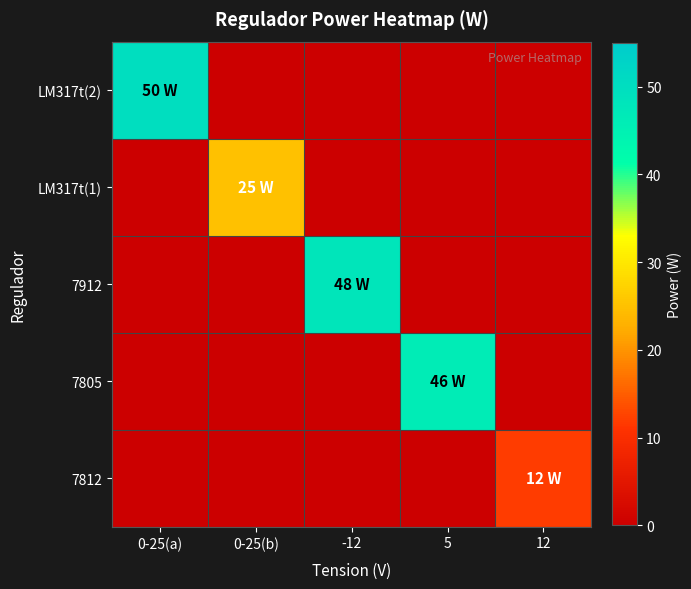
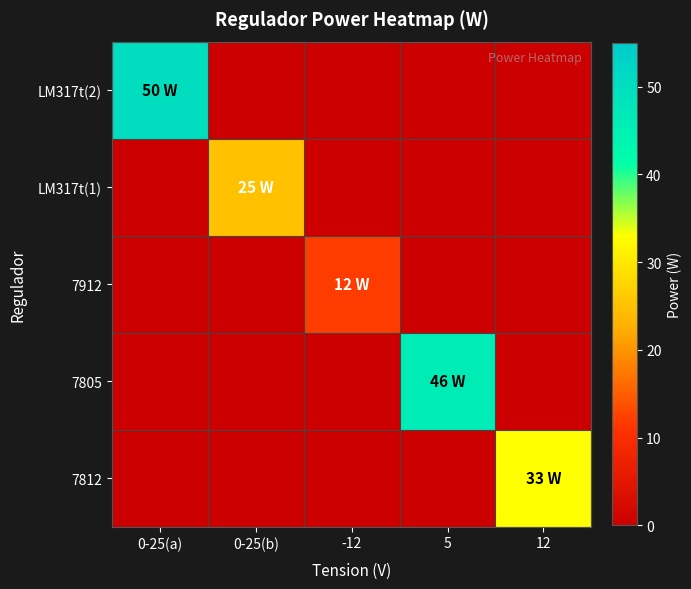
  {
    "LM317t(2)": {
      "0-25(a)": 50
    },
    "LM317t(1)": {
      "0-25(b)": 25
    },
    "7912": {
-     "-12": 48
+     "-12": 12
    },
    "7805": {
      "5": 46
    },
    "7812": {
-     "12": 12
+     "12": 33
    }
  }
